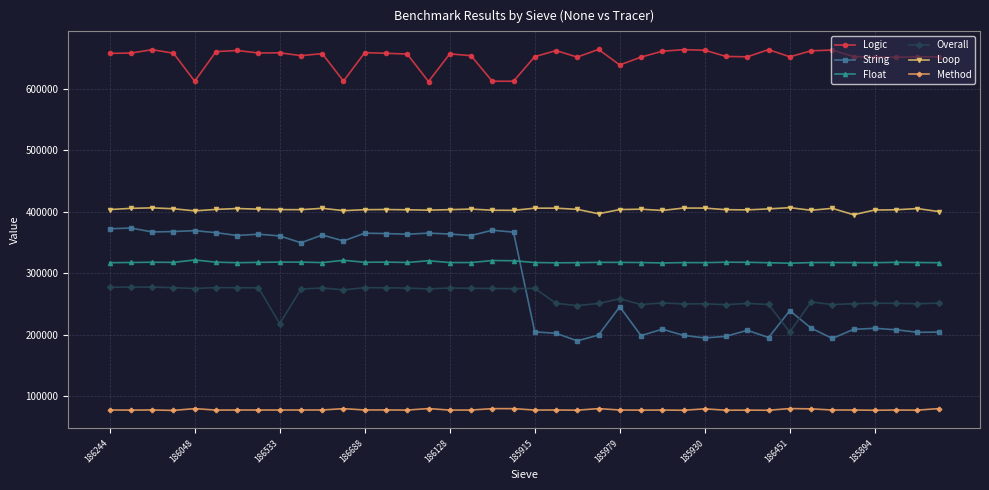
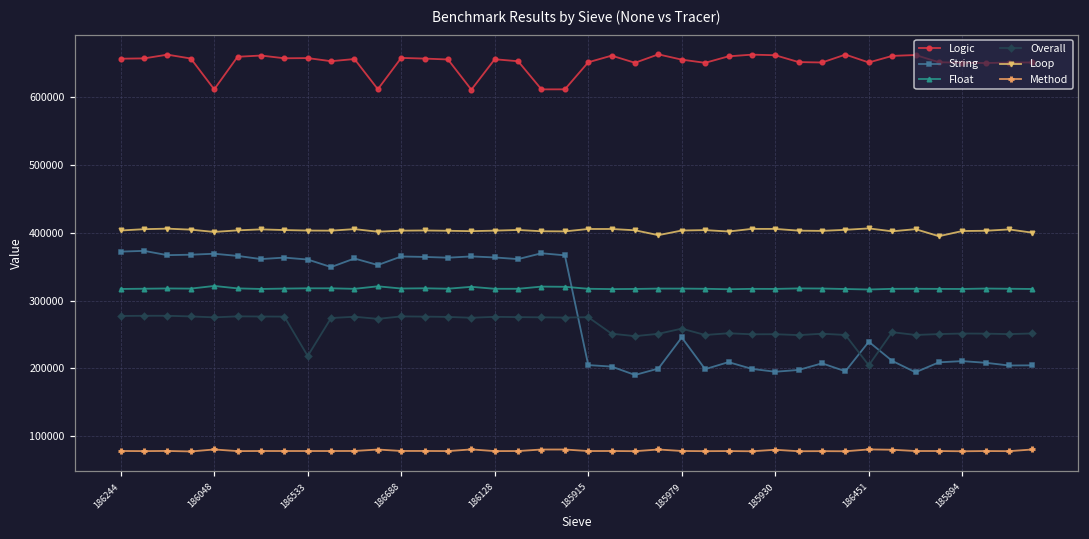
  {
    "Logic": {
      "186244": 660000,
      "186048": 610000,
      "186533": 660000,
      "186688": 660000,
      "186128": 660000,
      "185915": 650000,
-     "185979": 640000,
+     "185979": 660000,
      "185930": 660000,
      "186451": 650000
    },
    "Overall": {
      "186244": 280000,
      "186048": 280000,
      "186533": 220000,
      "186688": 280000,
      "186128": 280000,
      "185915": 280000,
      "185979": 260000,
      "185930": 250000,
      "186451": 200000,
      "185894": 250000
    }
  }
